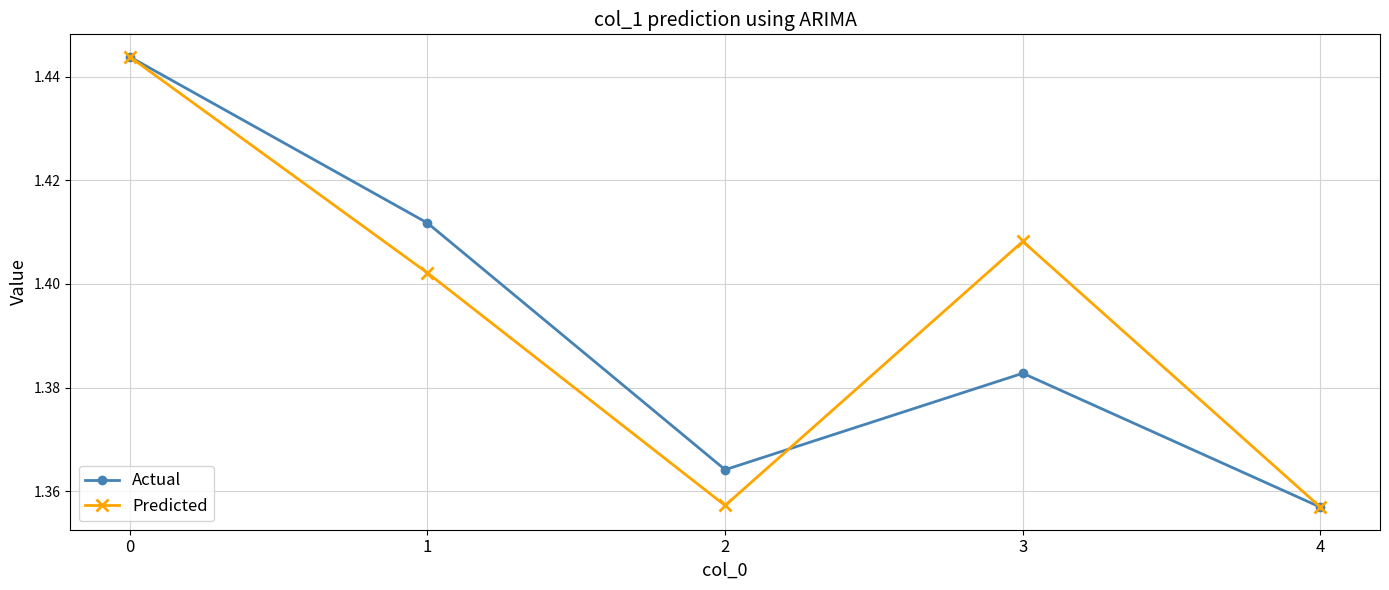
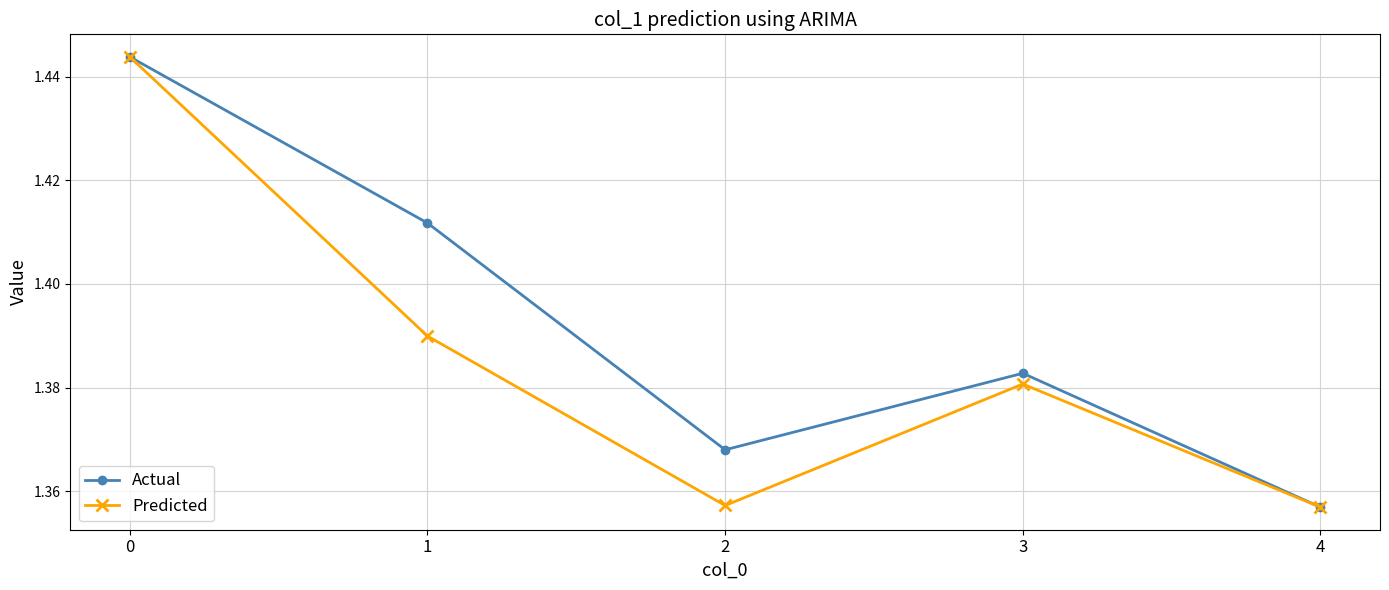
  {
    "Actual": {
      "1": 1.412,
-     "2": 1.364,
+     "2": 1.368,
      "3": 1.383
    },
    "Predicted": {
-     "1": 1.402,
+     "1": 1.390,
      "2": 1.357,
-     "3": 1.408
+     "3": 1.381
    }
  }
